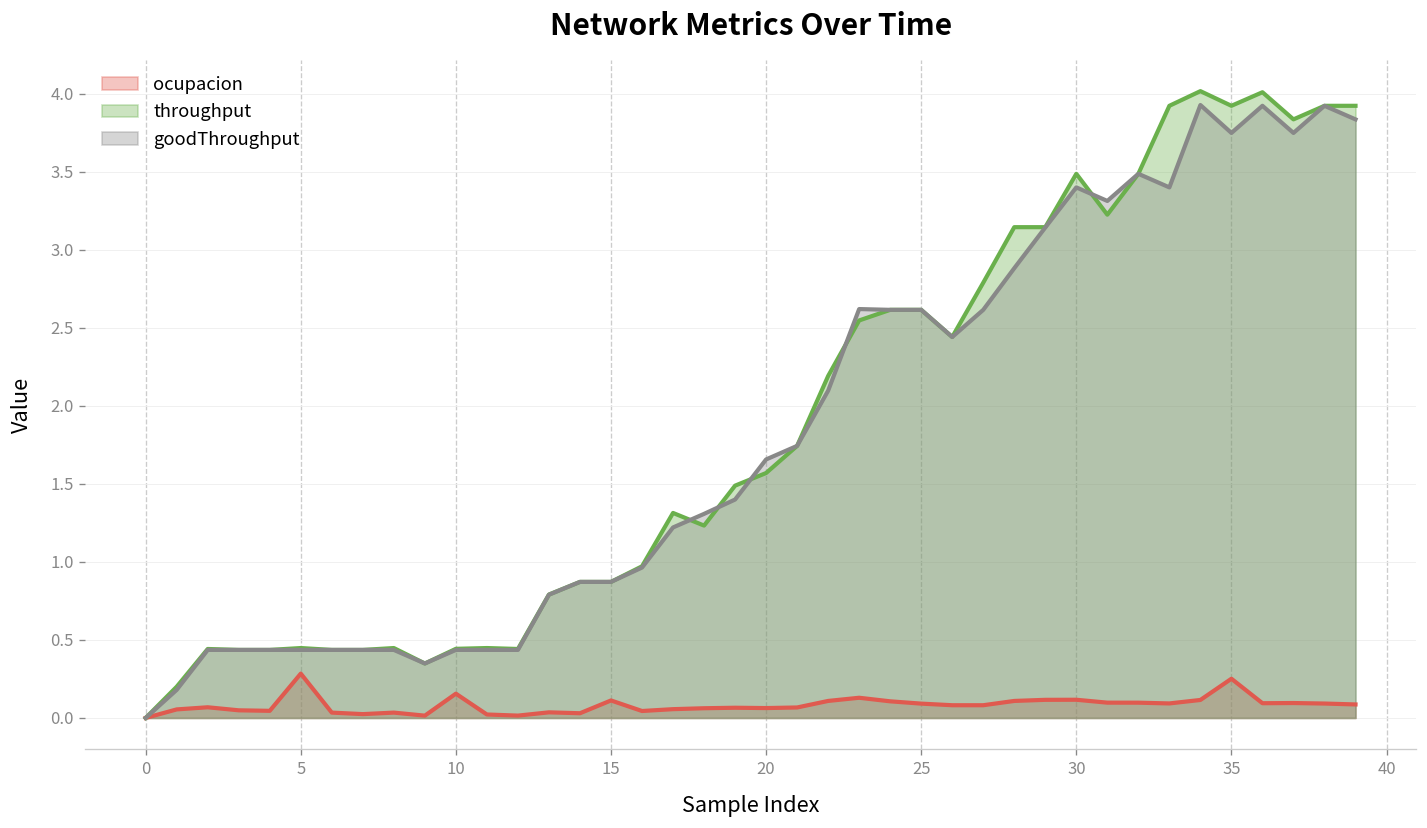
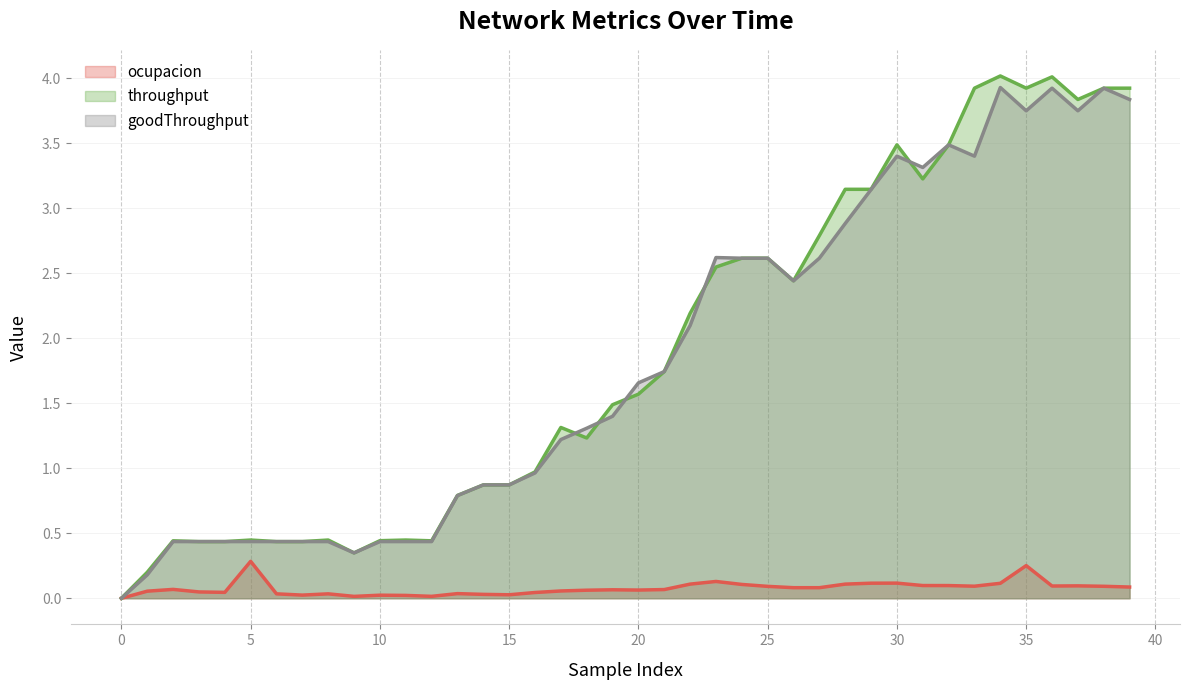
  {
    "ocupacion": {
      "5": 0.28,
-     "10": 0.16,
-     "15": 0.11,
+     "10": 0.02,
+     "15": 0.03,
      "20": 0.06,
      "25": 0.09,
      "30": 0.12,
      "35": 0.25
    }
  }
